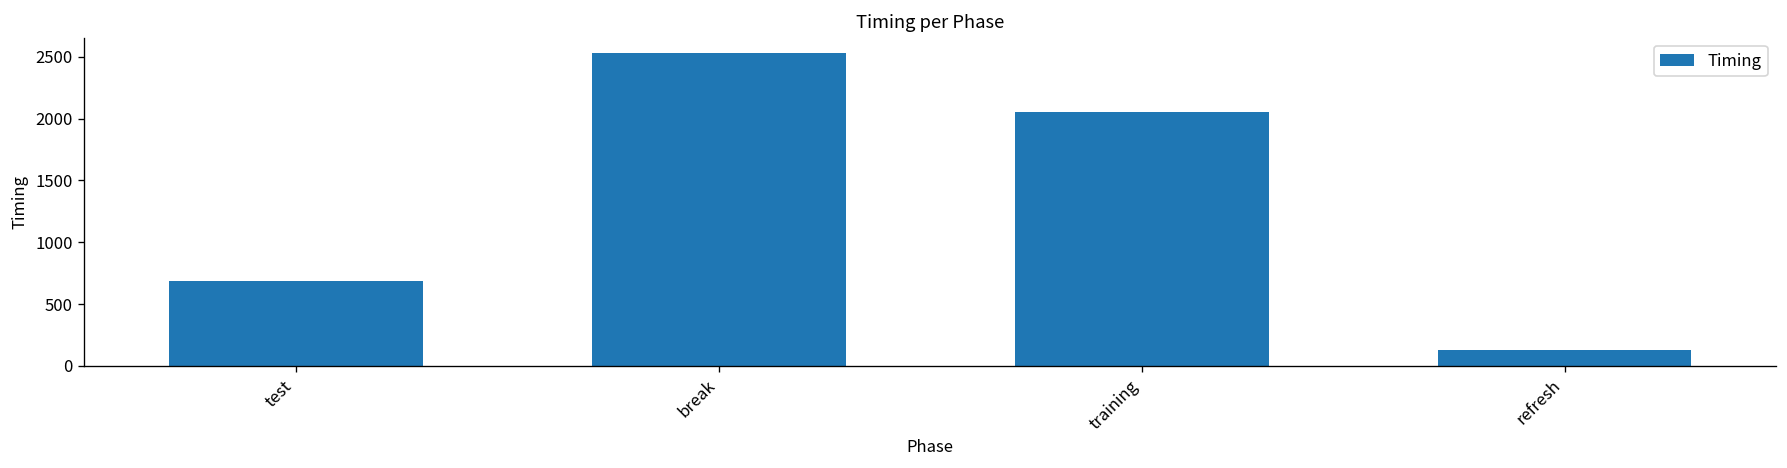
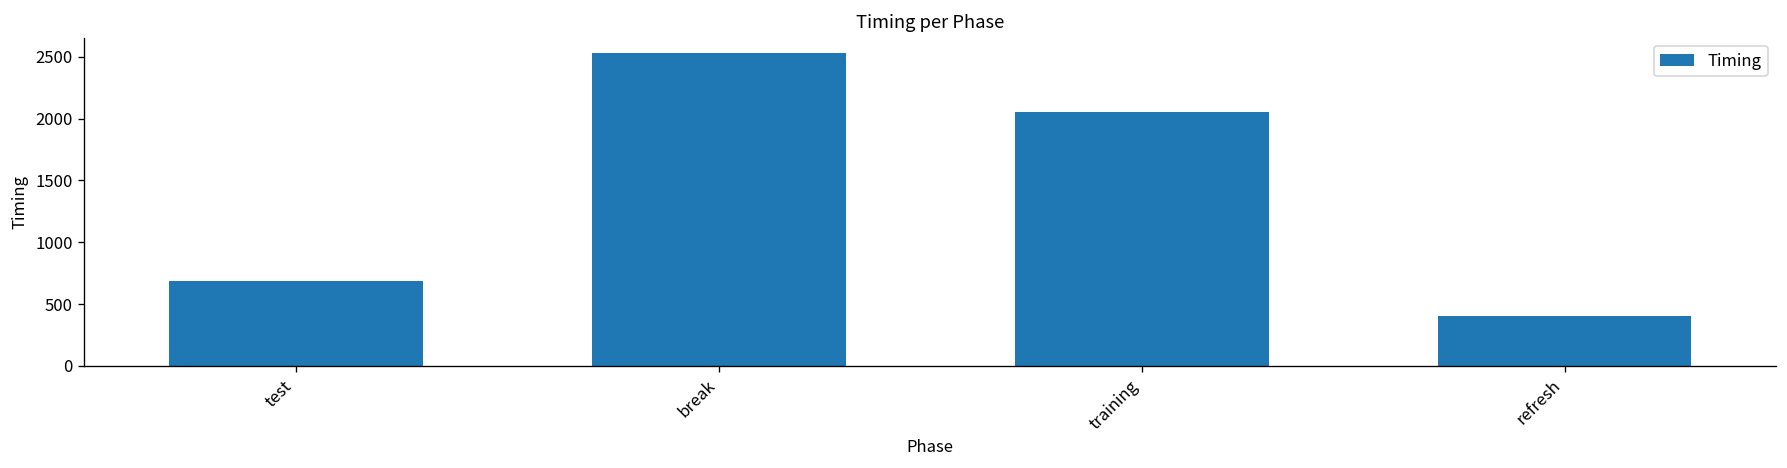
  {
    "test": 690,
    "break": 2530,
    "training": 2060,
-   "refresh": 130
+   "refresh": 400
  }
